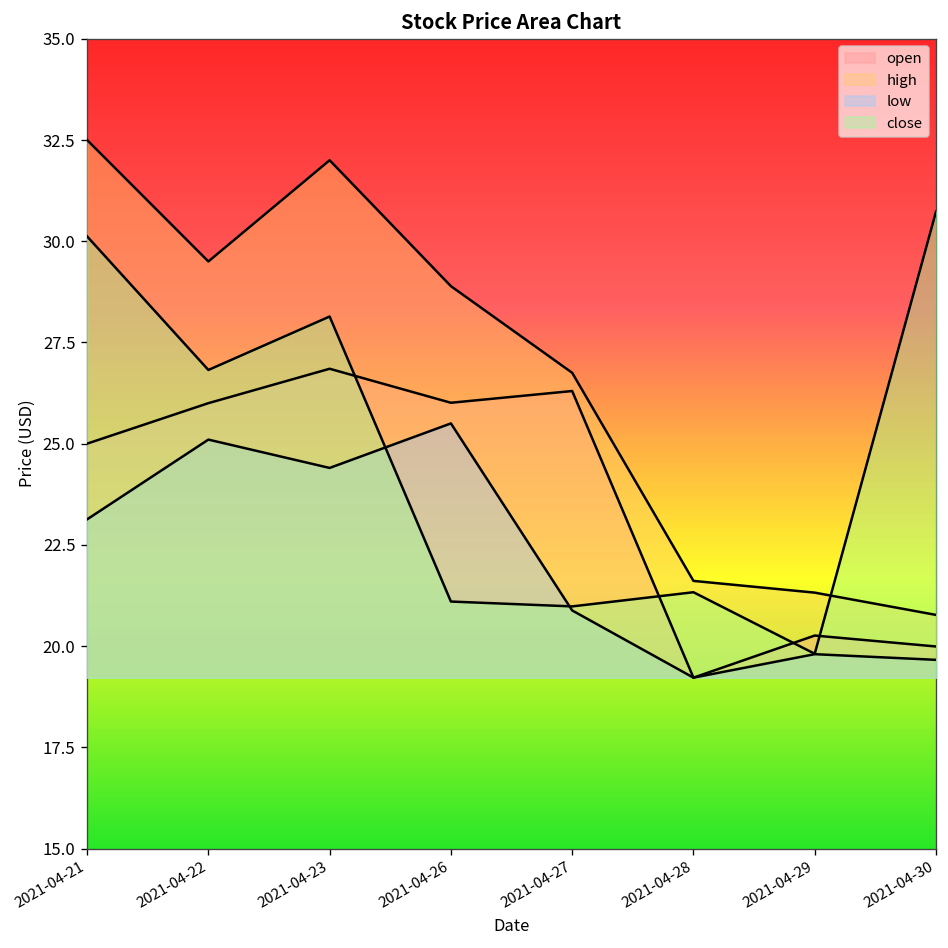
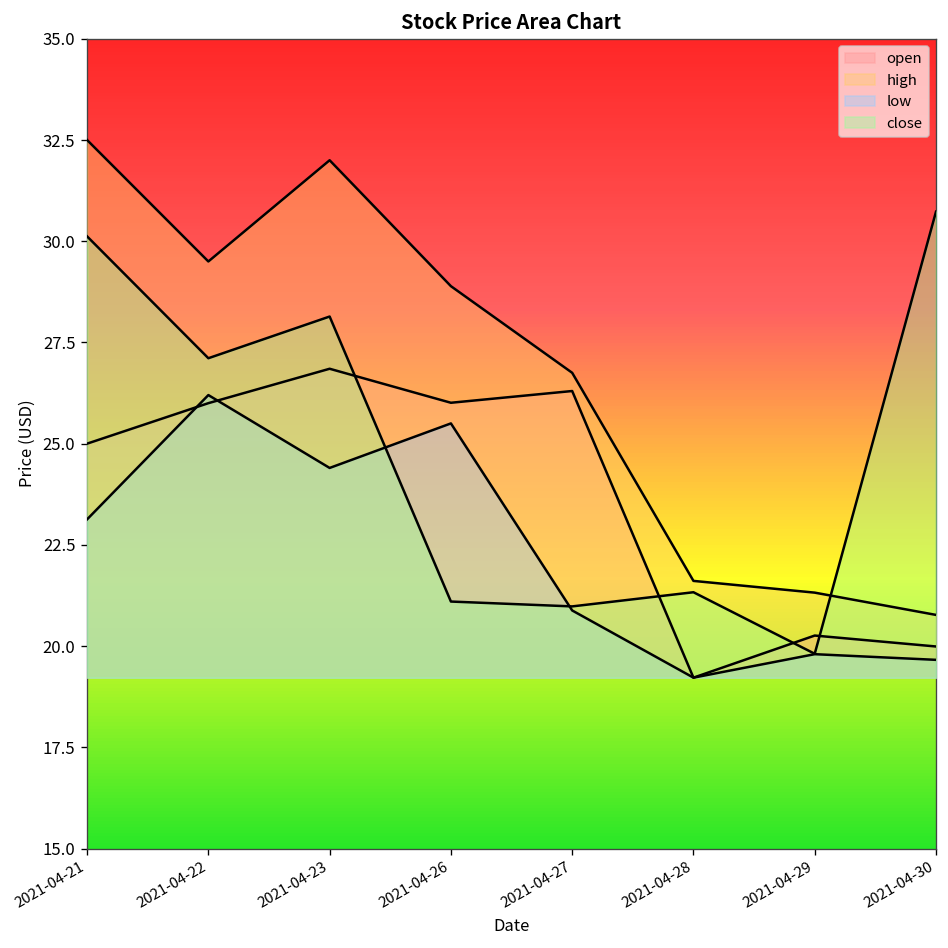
  {
    "low": {
      "2021-04-21": 23.1,
-     "2021-04-22": 25.1,
+     "2021-04-22": 26.2,
      "2021-04-23": 24.4,
      "2021-04-26": 25.5,
      "2021-04-27": 20.9,
      "2021-04-30": 19.7
    },
    "close": {
      "2021-04-21": 30.1,
-     "2021-04-22": 26.8,
+     "2021-04-22": 27.1,
      "2021-04-23": 28.1,
      "2021-04-26": 21.1,
      "2021-04-27": 21.0,
      "2021-04-28": 21.3,
      "2021-04-30": 30.7
    }
  }
